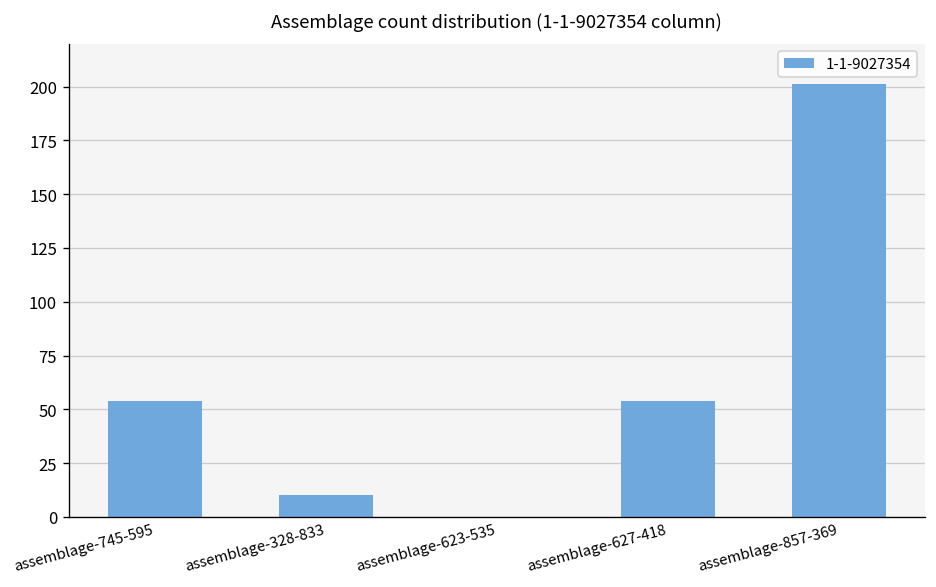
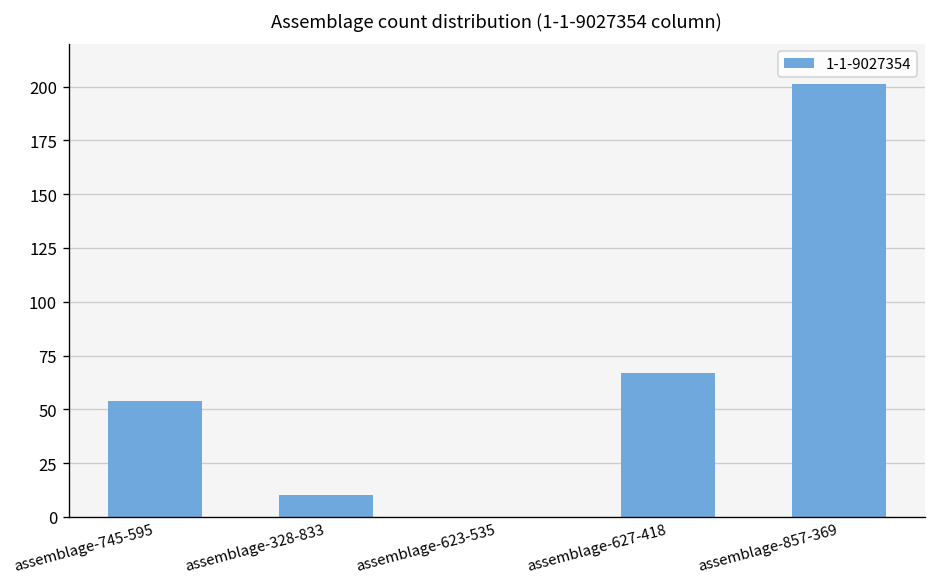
  {
    "assemblage-745-595": 54,
    "assemblage-328-833": 10,
    "assemblage-623-535": 0,
-   "assemblage-627-418": 54,
+   "assemblage-627-418": 67,
    "assemblage-857-369": 201
  }
